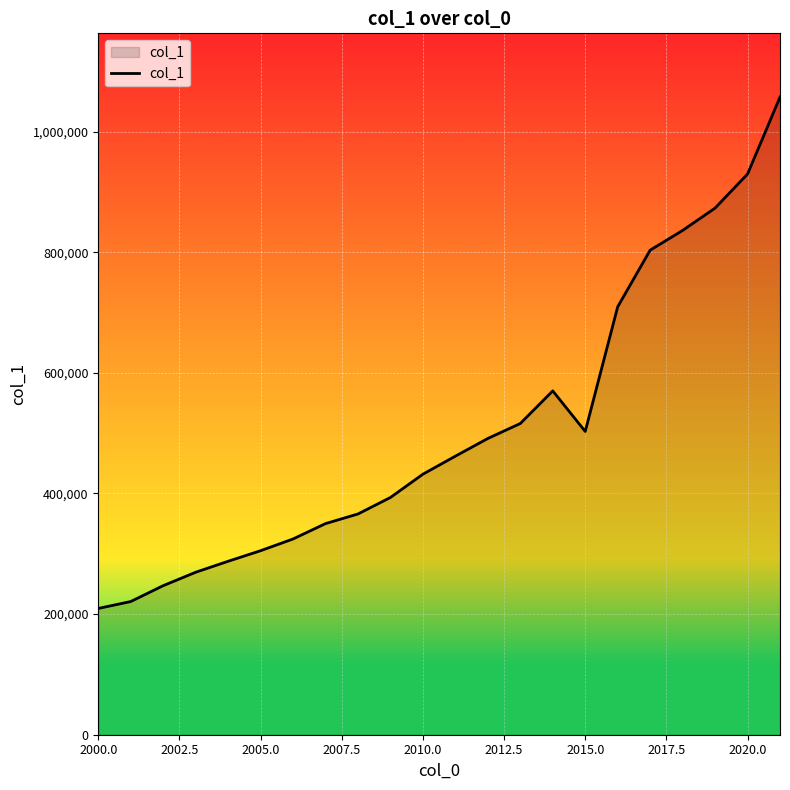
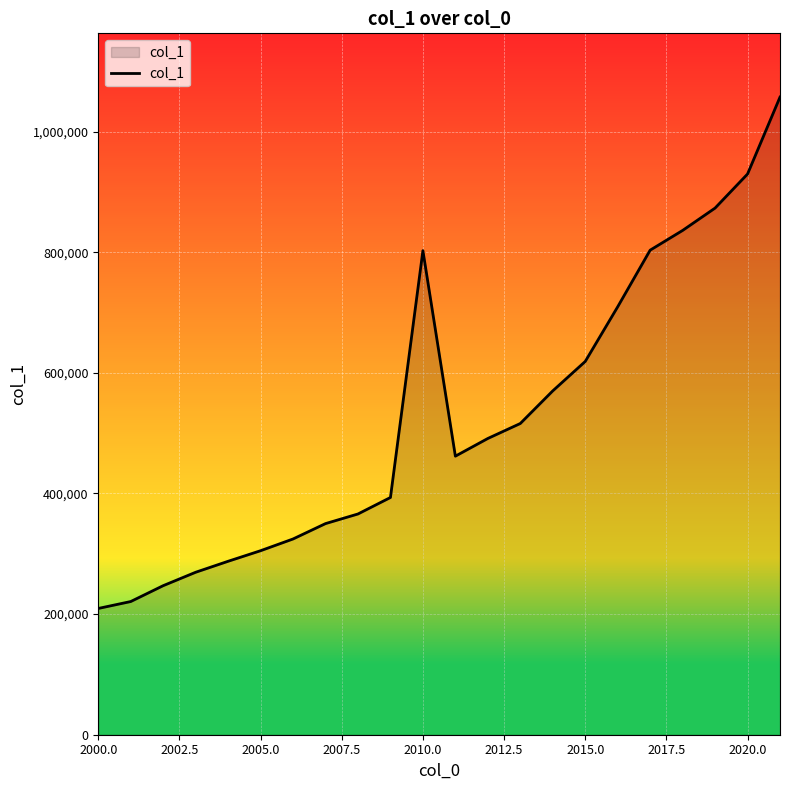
  {
    "2000.0": "210,000",
    "2005.0": "310,000",
-   "2010.0": "430,000",
-   "2015.0": "500,000",
+   "2010.0": "800,000",
+   "2015.0": "620,000",
    "2020.0": "930,000"
  }
